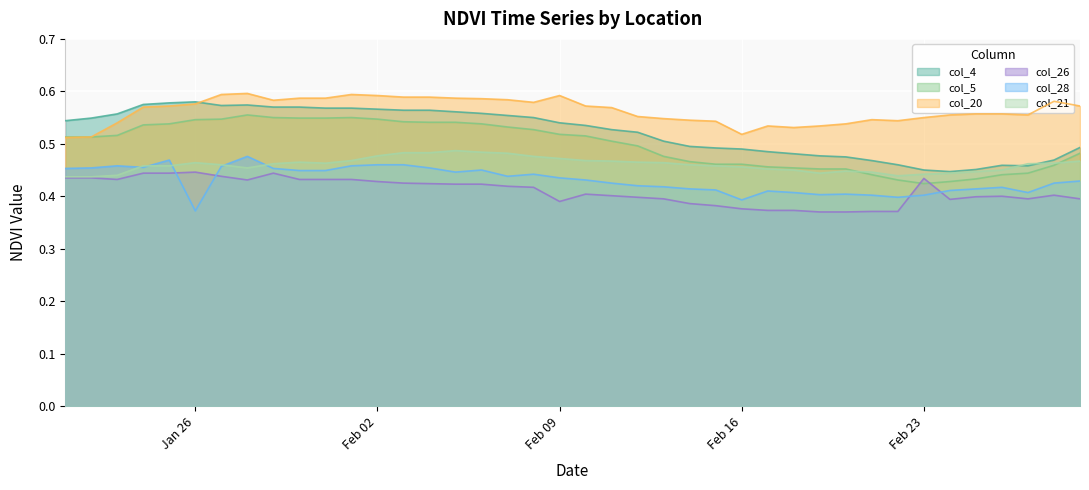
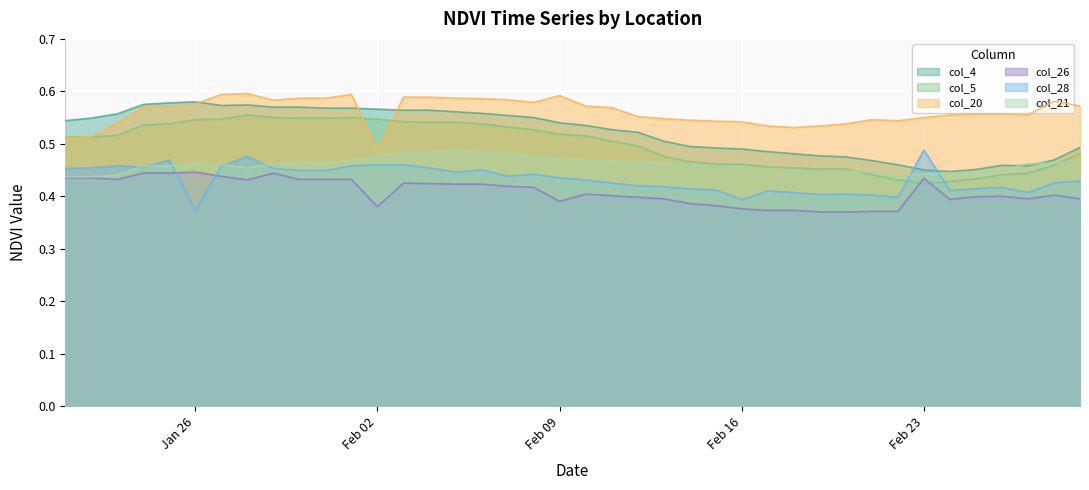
  {
    "col_20": {
-     "Feb 02": 0.59,
+     "Feb 02": 0.49,
      "Feb 09": 0.59,
-     "Feb 16": 0.52,
+     "Feb 16": 0.54,
      "Feb 23": 0.55
    },
    "col_26": {
      "Jan 26": 0.45,
-     "Feb 02": 0.43,
+     "Feb 02": 0.38,
      "Feb 09": 0.39,
      "Feb 16": 0.38,
      "Feb 23": 0.43
    },
    "col_28": {
      "Jan 26": 0.37,
      "Feb 02": 0.46,
      "Feb 09": 0.44,
      "Feb 16": 0.39,
-     "Feb 23": 0.40
+     "Feb 23": 0.49
    }
  }
